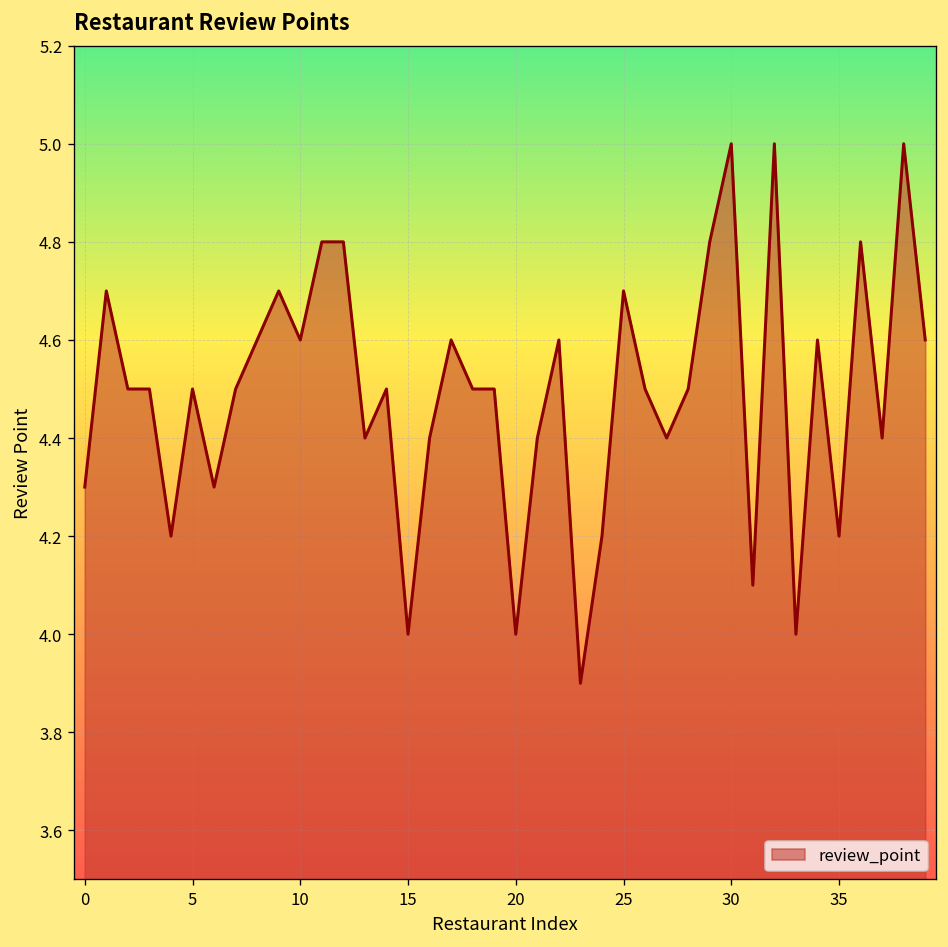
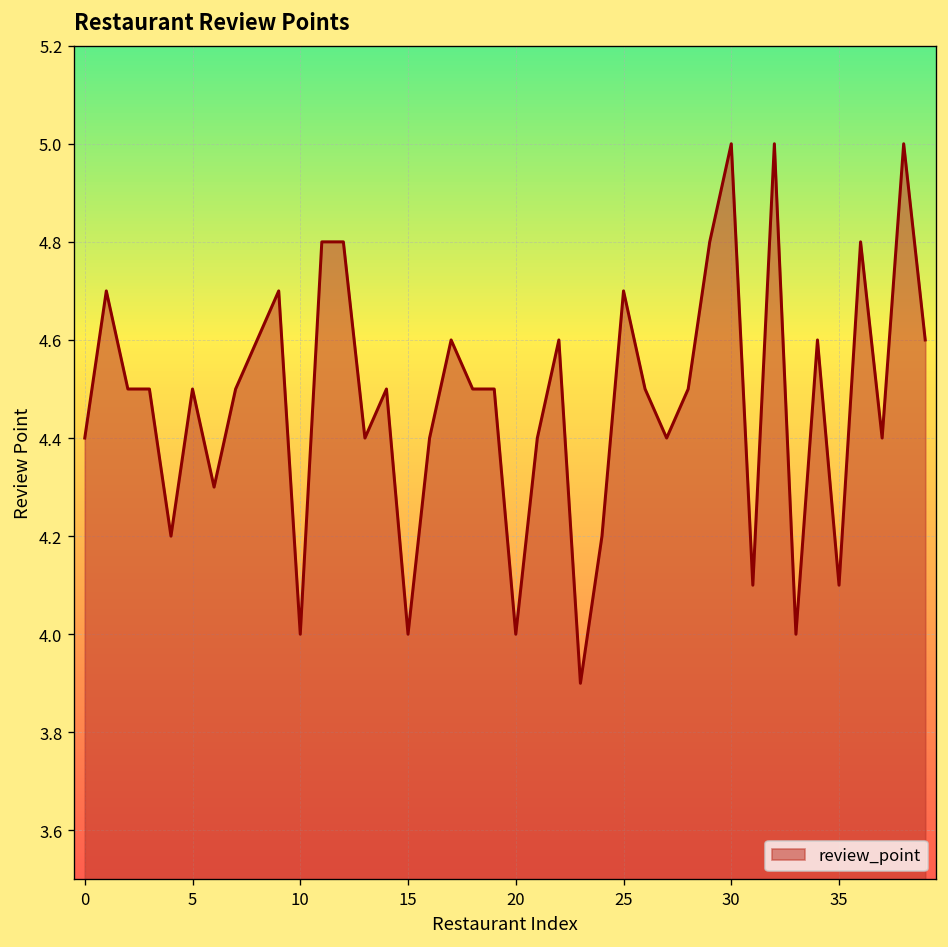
  {
-   "0": 4.3,
+   "0": 4.4,
    "5": 4.5,
-   "10": 4.6,
+   "10": 4.0,
    "15": 4.0,
    "20": 4.0,
    "25": 4.7,
    "30": 5.0,
-   "35": 4.2
+   "35": 4.1
  }
